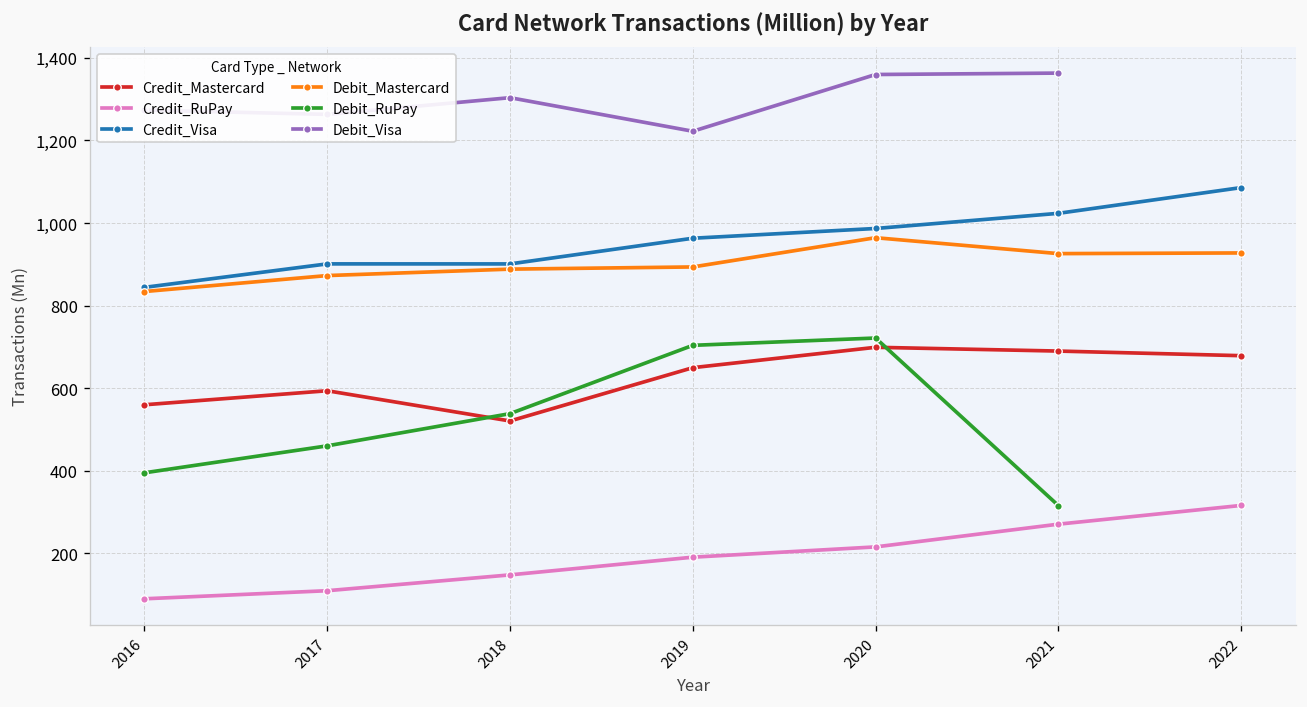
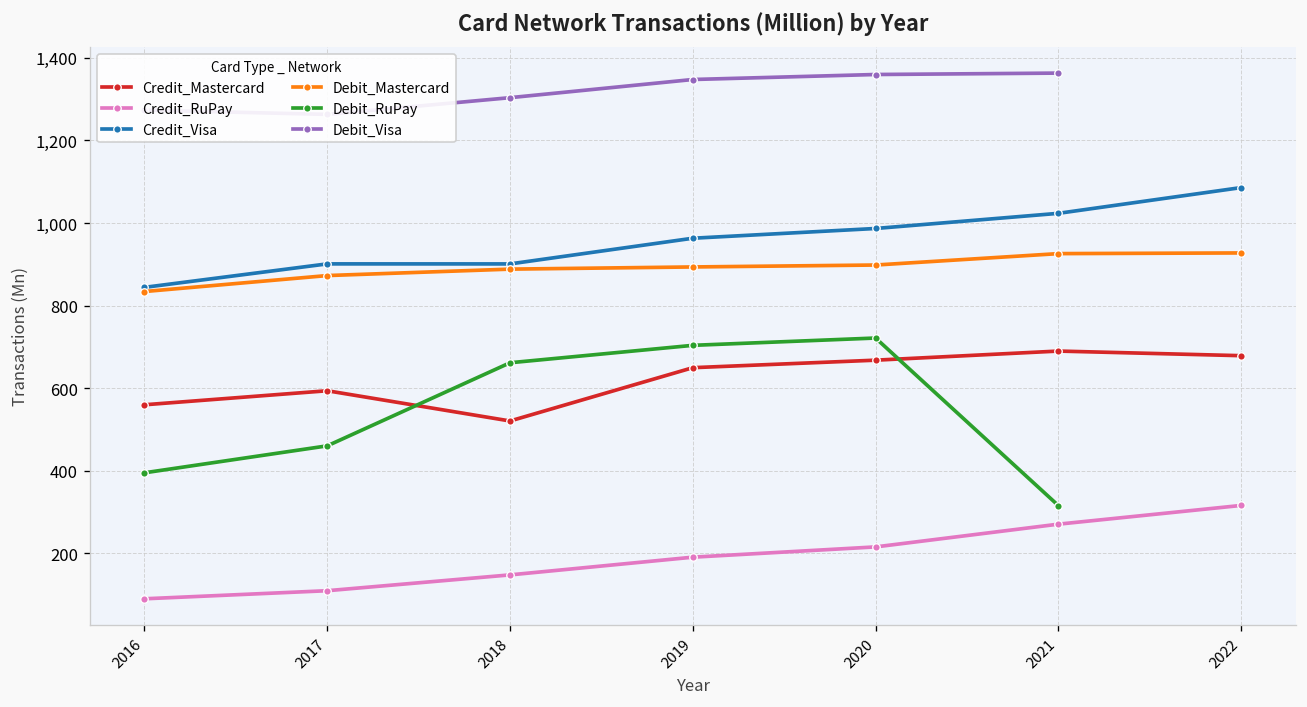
  {
    "Credit_Mastercard": {
      "2016": "560",
      "2017": "590",
      "2018": "520",
      "2019": "650",
-     "2020": "700",
+     "2020": "670",
      "2021": "690",
      "2022": "680"
    },
    "Credit_RuPay": {
      "2016": "90",
      "2017": "110",
      "2018": "150",
      "2019": "190",
      "2020": "220",
      "2021": "270",
      "2022": "320"
    },
    "Credit_Visa": {
      "2016": "840",
      "2017": "900",
      "2018": "900",
      "2019": "960",
      "2020": "990",
      "2021": "1,020",
      "2022": "1,090"
    },
    "Debit_Mastercard": {
      "2016": "830",
      "2017": "870",
      "2018": "890",
      "2019": "890",
-     "2020": "960",
+     "2020": "900",
      "2021": "930",
      "2022": "930"
    },
    "Debit_RuPay": {
      "2016": "390",
      "2017": "460",
-     "2018": "540",
+     "2018": "660",
      "2019": "700",
      "2020": "720",
      "2021": "320"
    },
    "Debit_Visa": {
      "2018": "1,300",
-     "2019": "1,220",
+     "2019": "1,350",
      "2020": "1,360",
      "2021": "1,360"
    }
  }
